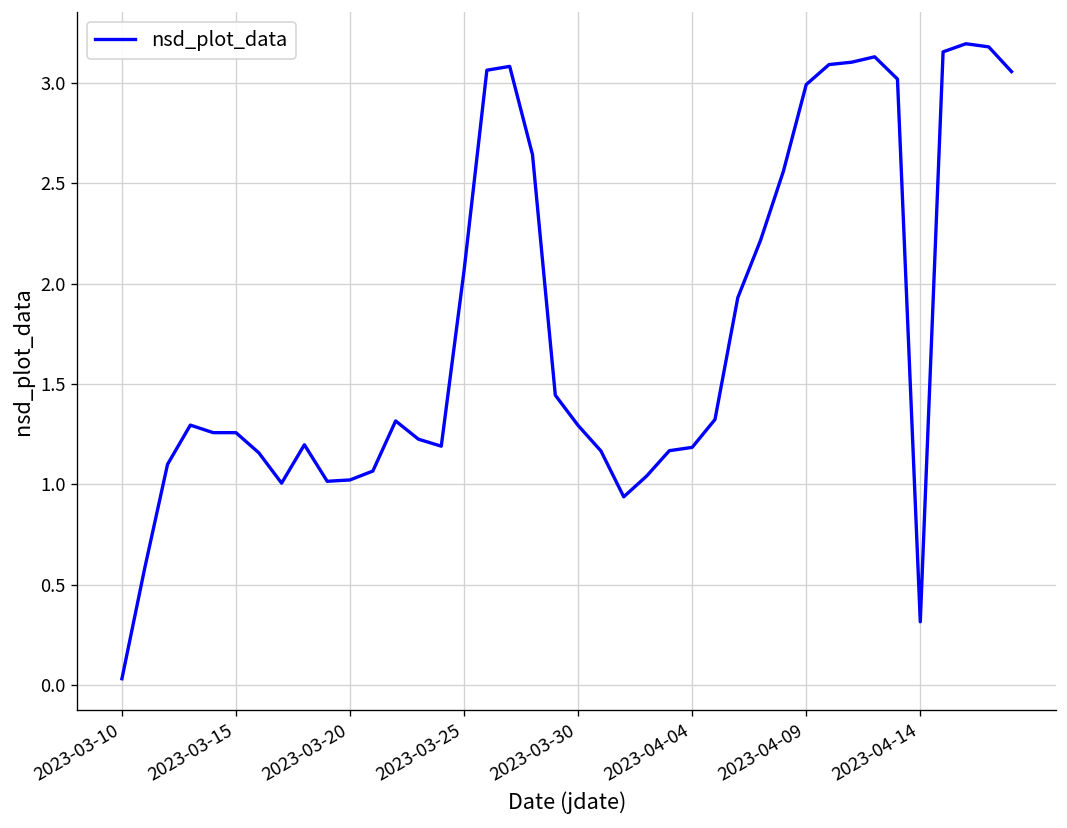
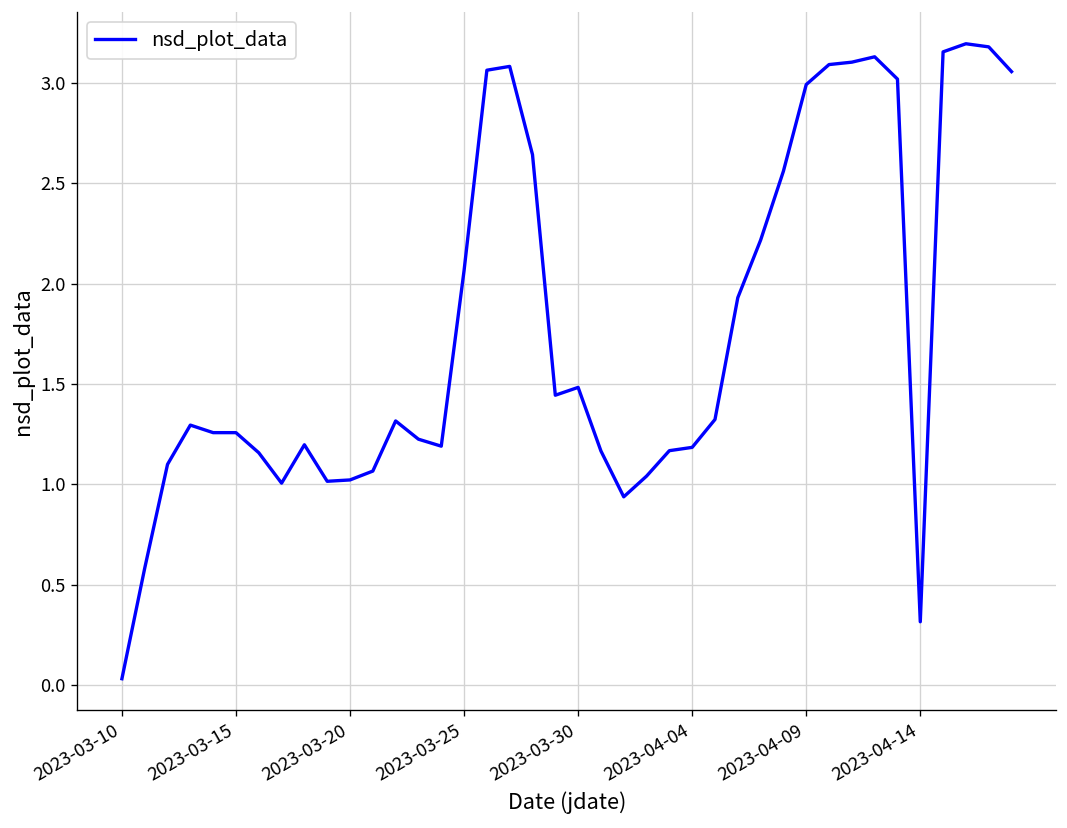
  {
    "2023-03-10": 0.03,
    "2023-03-15": 1.26,
    "2023-03-20": 1.02,
    "2023-03-25": 2.06,
-   "2023-03-30": 1.29,
+   "2023-03-30": 1.48,
    "2023-04-04": 1.18,
    "2023-04-09": 2.99,
    "2023-04-14": 0.32
  }
